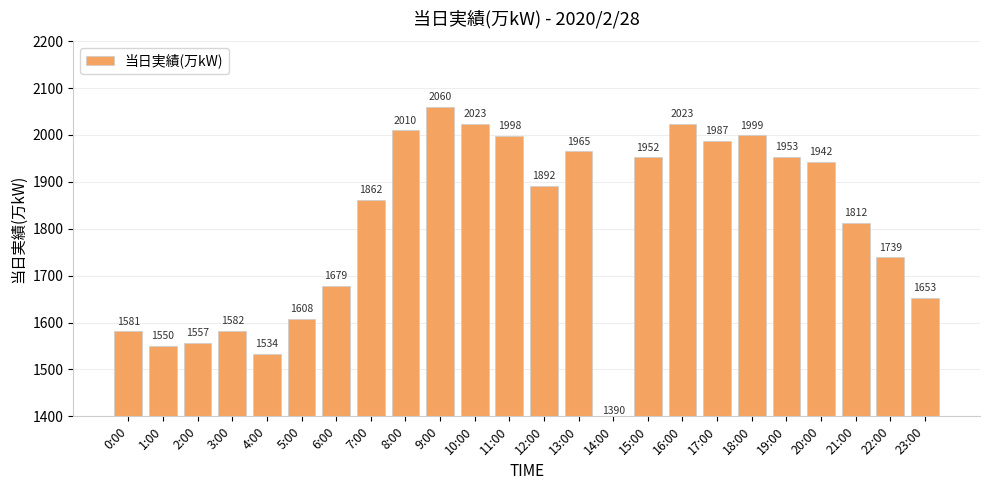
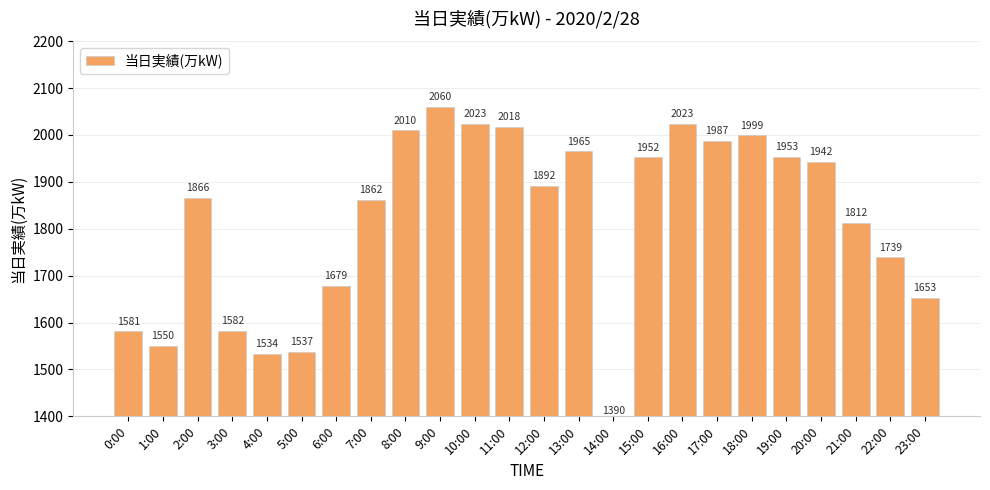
  {
    "0:00": 1581,
    "1:00": 1550,
-   "2:00": 1557,
+   "2:00": 1866,
    "3:00": 1582,
    "4:00": 1534,
-   "5:00": 1608,
+   "5:00": 1537,
    "6:00": 1679,
    "7:00": 1862,
    "8:00": 2010,
    "9:00": 2060,
    "10:00": 2023,
-   "11:00": 1998,
+   "11:00": 2018,
    "12:00": 1892,
    "13:00": 1965,
    "15:00": 1952,
    "16:00": 2023,
    "17:00": 1987,
    "18:00": 1999,
    "19:00": 1953,
    "20:00": 1942,
    "21:00": 1812,
    "22:00": 1739,
    "23:00": 1653
  }
